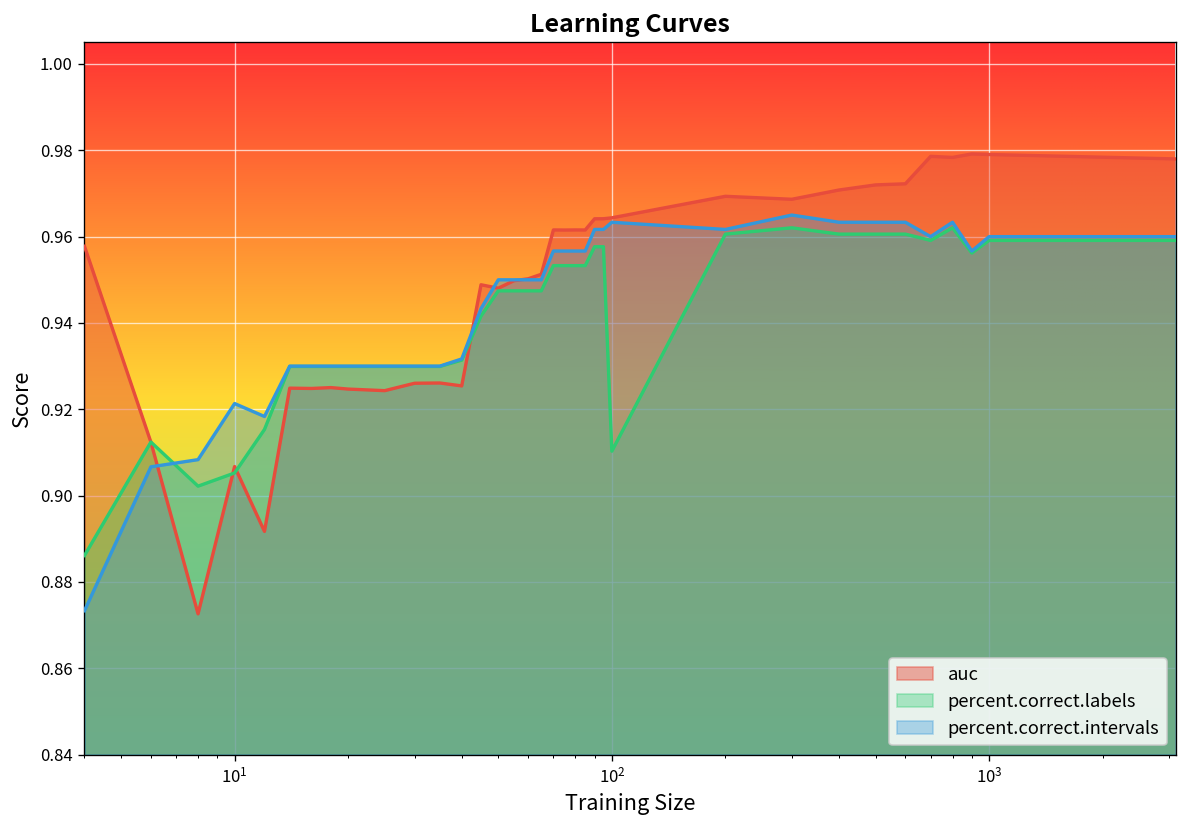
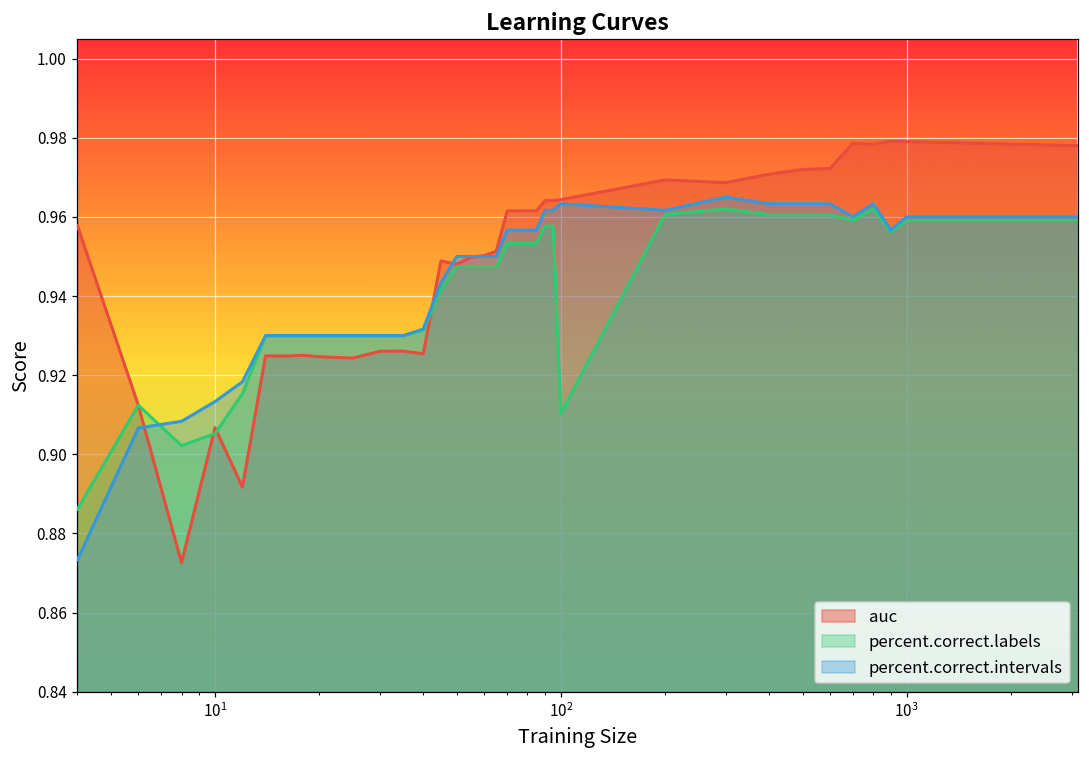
  {
    "auc": {
      "10^1": 0.907,
      "10^2": 0.964,
      "10^3": 0.979
    },
    "percent.correct.labels": {
      "10^1": 0.905,
      "10^2": 0.910,
      "10^3": 0.959
    },
    "percent.correct.intervals": {
-     "10^1": 0.921,
+     "10^1": 0.913,
      "10^2": 0.963,
      "10^3": 0.960
    }
  }
